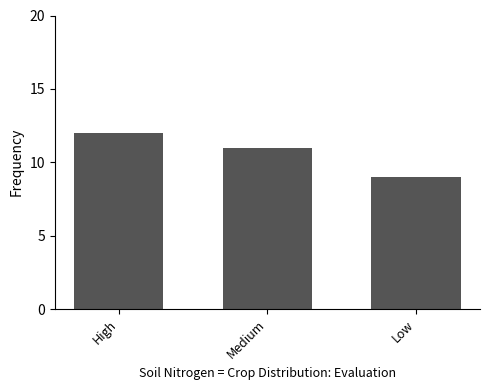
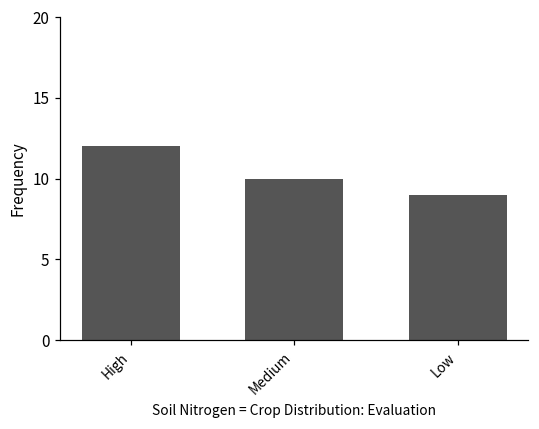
  {
    "High": 12,
-   "Medium": 11,
+   "Medium": 10,
    "Low": 9
  }
